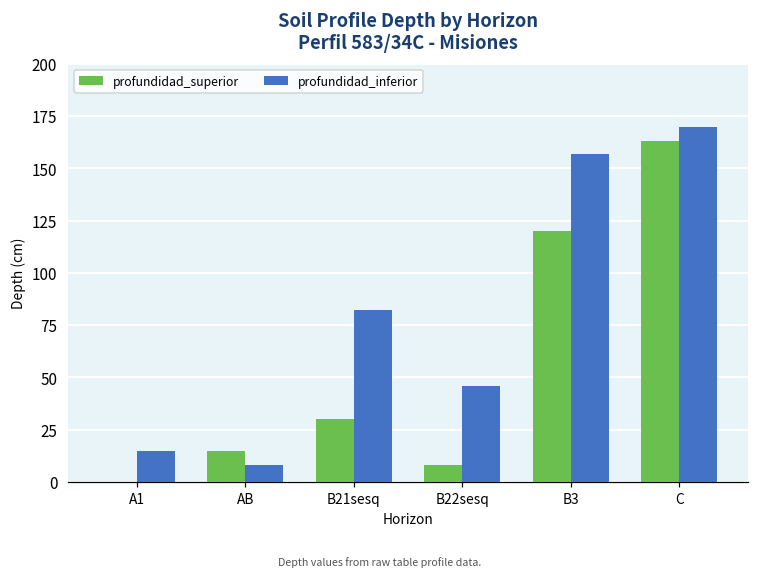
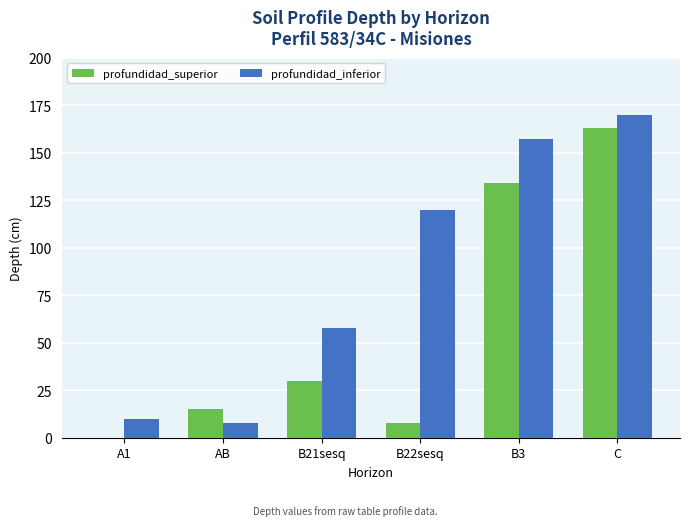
  {
    "profundidad_superior": {
      "A1": 0,
      "AB": 15,
      "B21sesq": 30,
      "B22sesq": 8,
-     "B3": 120,
+     "B3": 134,
      "C": 163
    },
    "profundidad_inferior": {
-     "A1": 15,
+     "A1": 10,
      "AB": 8,
-     "B21sesq": 82,
-     "B22sesq": 46,
+     "B21sesq": 58,
+     "B22sesq": 120,
      "B3": 157,
      "C": 170
    }
  }
